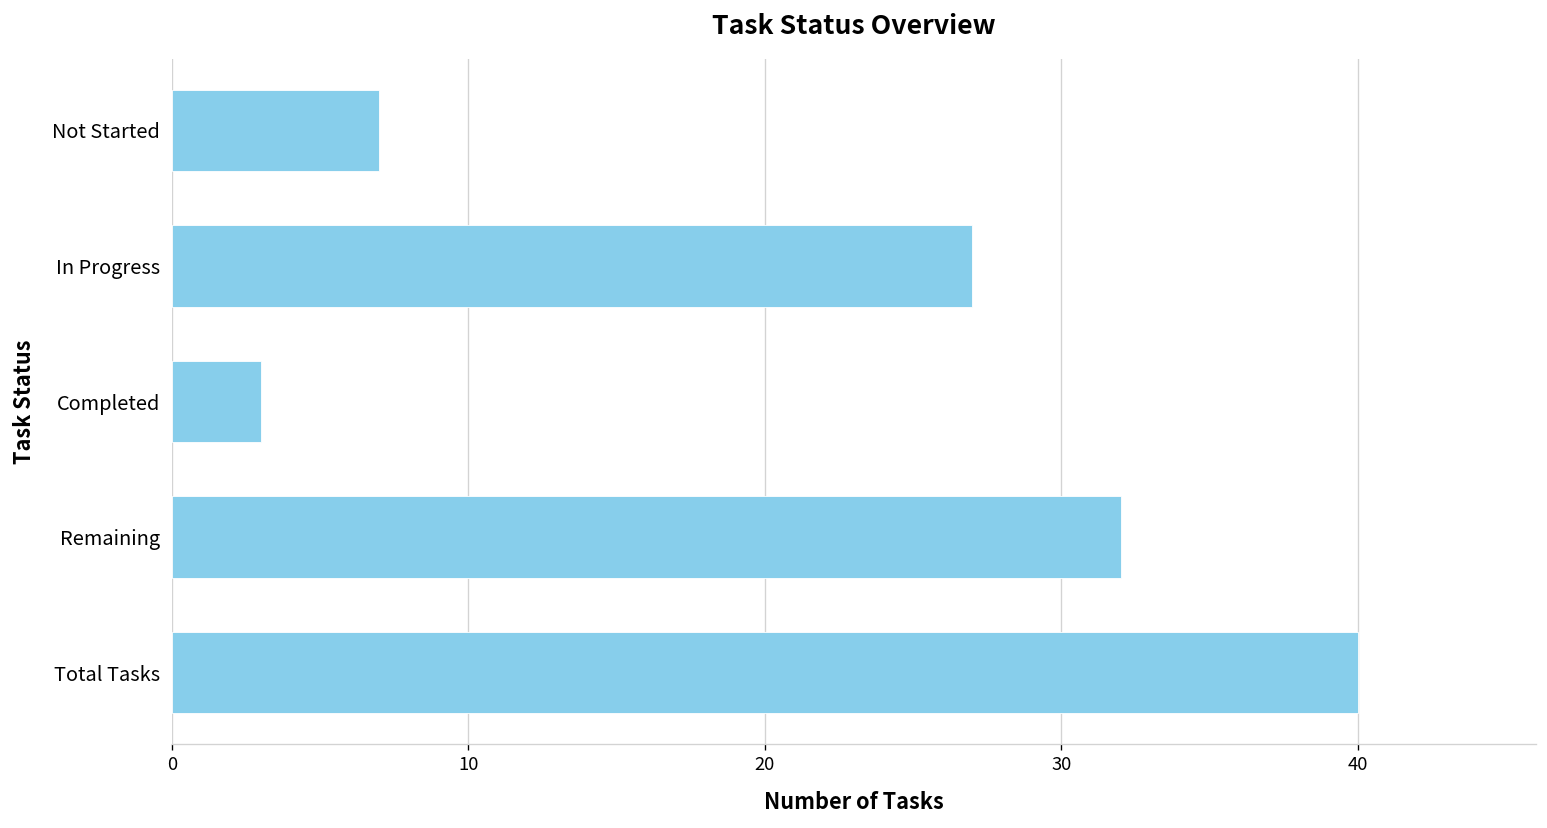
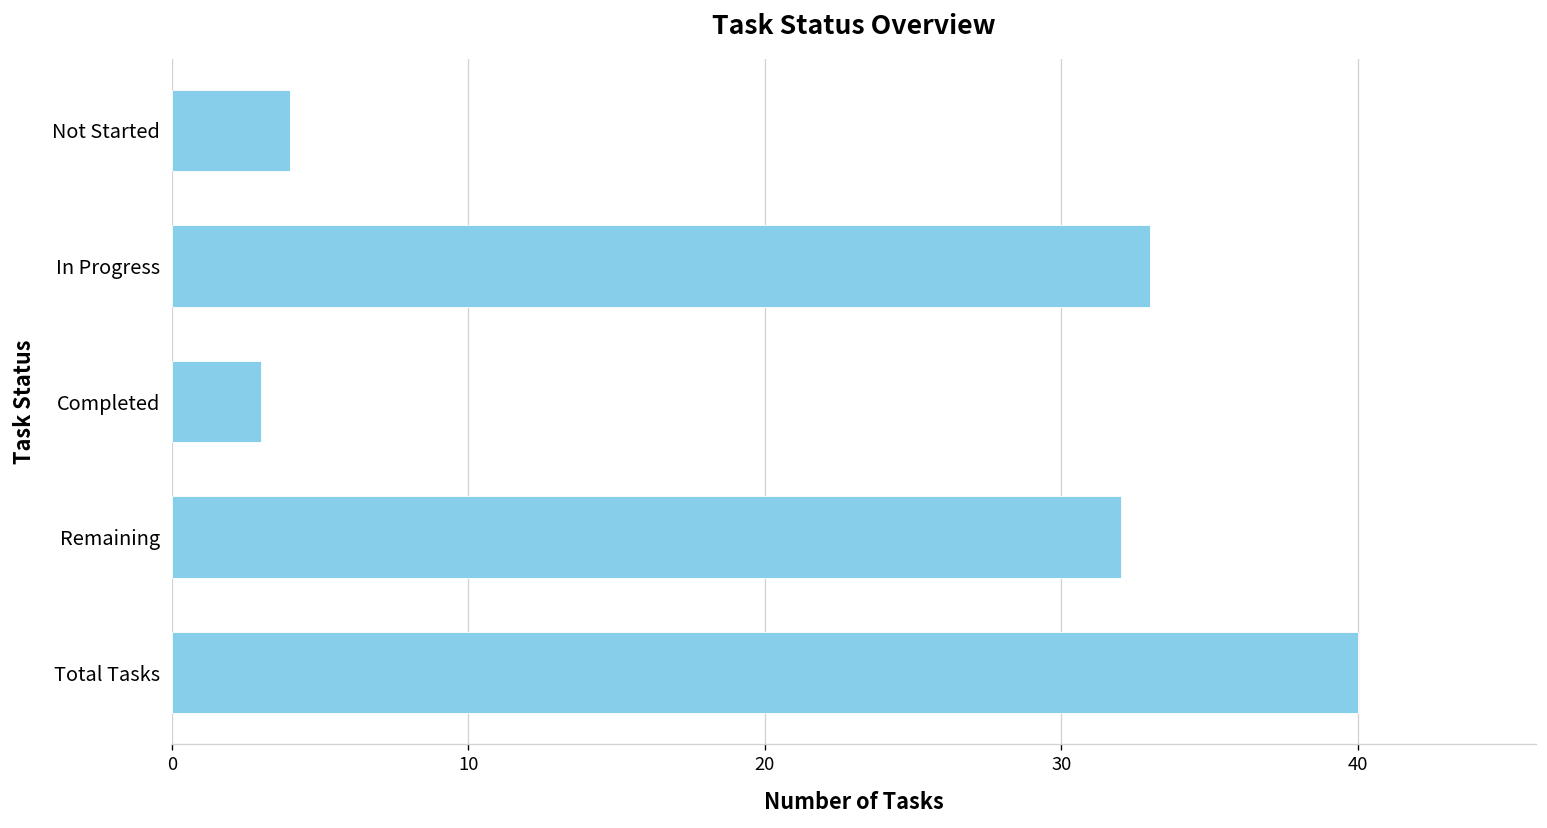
  {
-   "Not Started": 7,
-   "In Progress": 27,
+   "Not Started": 4,
+   "In Progress": 33,
    "Completed": 3,
    "Remaining": 32,
    "Total Tasks": 40
  }
